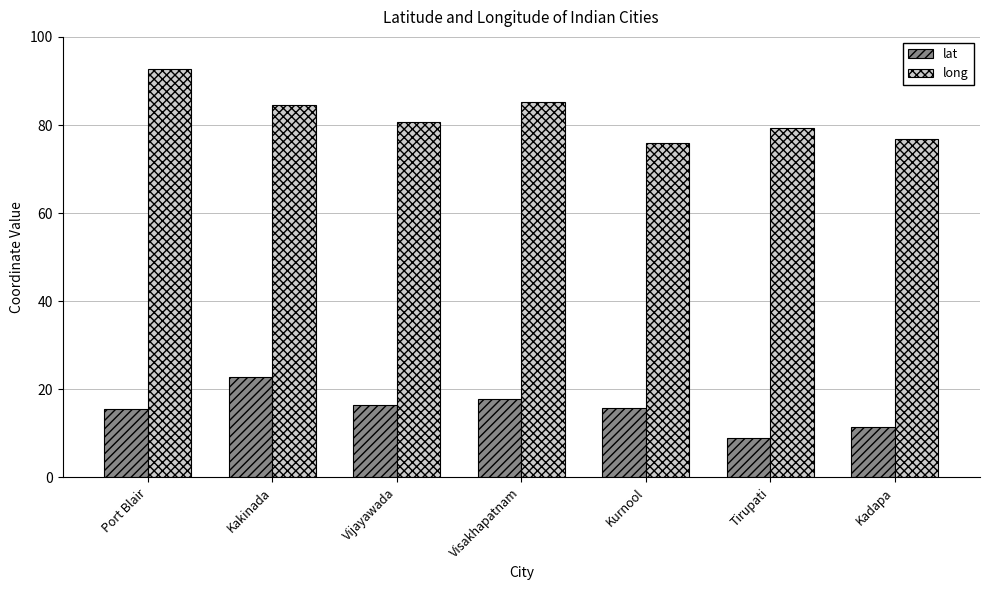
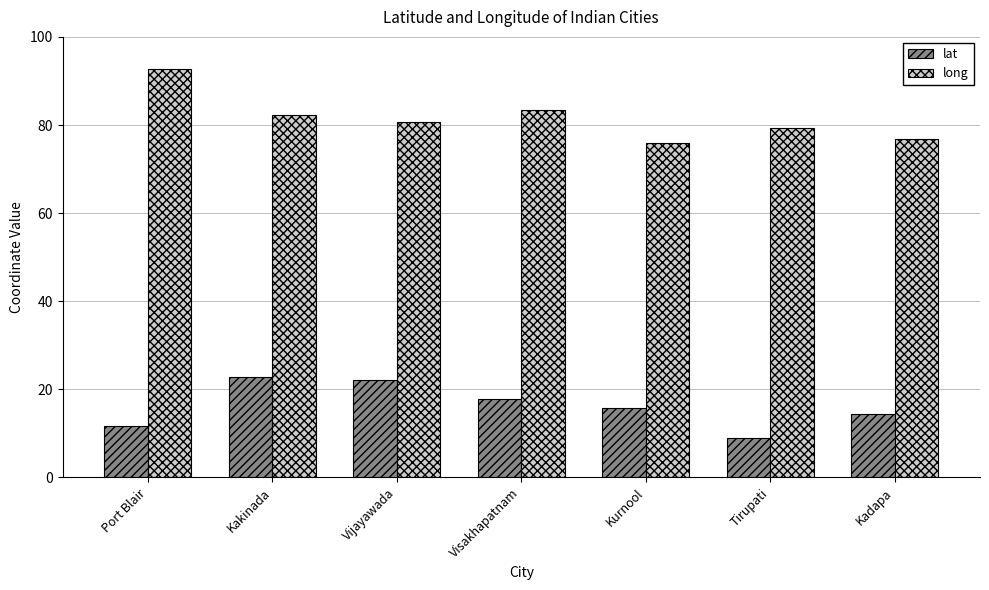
  {
    "lat": {
-     "Port Blair": 16,
+     "Port Blair": 12,
      "Kakinada": 23,
-     "Vijayawada": 17,
+     "Vijayawada": 22,
      "Visakhapatnam": 18,
      "Kurnool": 16,
      "Tirupati": 9,
-     "Kadapa": 11
+     "Kadapa": 14
    },
    "long": {
      "Port Blair": 93,
-     "Kakinada": 84,
+     "Kakinada": 82,
      "Vijayawada": 81,
-     "Visakhapatnam": 85,
+     "Visakhapatnam": 83,
      "Kurnool": 76,
      "Tirupati": 79,
      "Kadapa": 77
    }
  }
